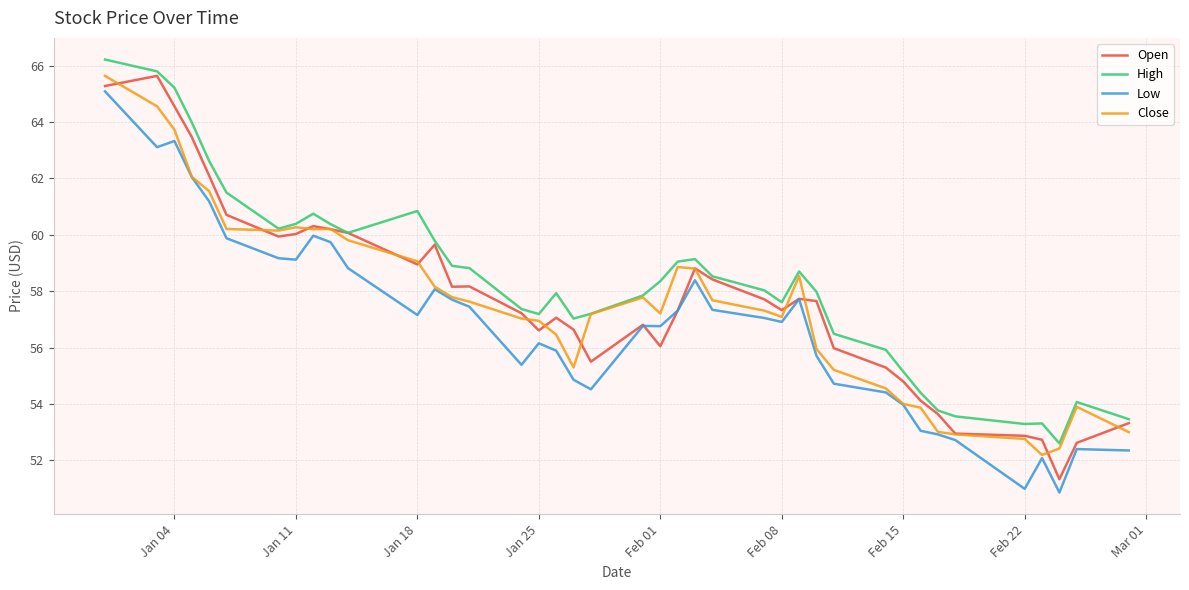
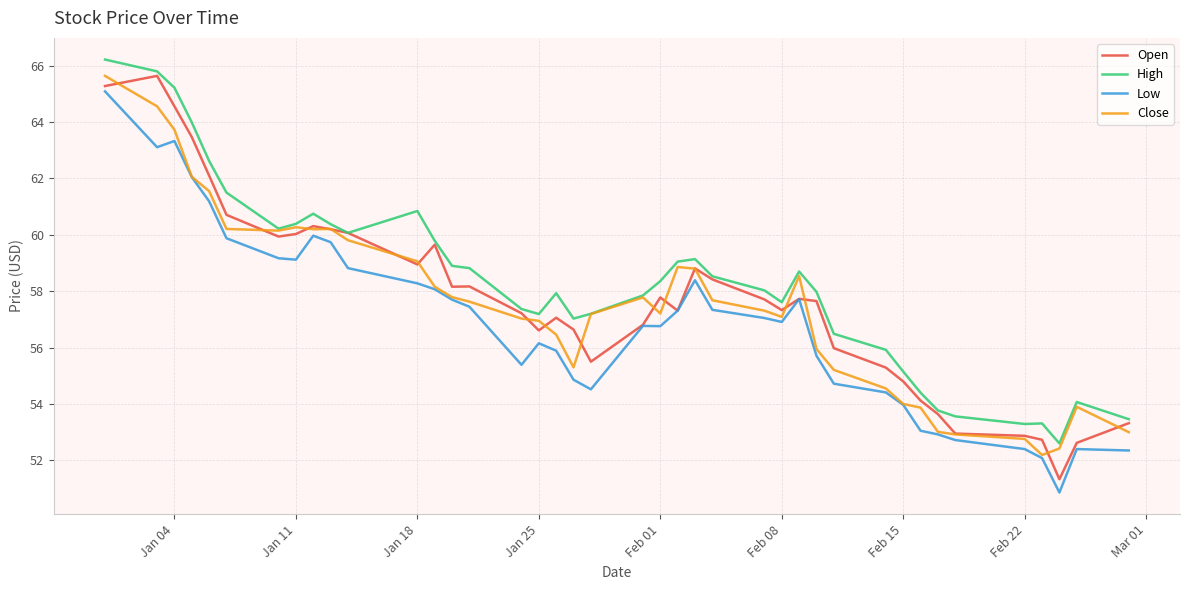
  {
    "Open": {
      "Jan 04": 64.6,
      "Jan 11": 60.0,
      "Jan 18": 59.0,
      "Jan 25": 56.6,
-     "Feb 01": 56.0,
+     "Feb 01": 57.8,
      "Feb 08": 57.3,
      "Feb 15": 54.8,
      "Feb 22": 52.9
    },
    "High": {
      "Jan 04": 65.2,
      "Jan 11": 60.4,
      "Jan 18": 60.8,
      "Jan 25": 57.2,
      "Feb 01": 58.4,
      "Feb 08": 57.6,
      "Feb 15": 55.2,
      "Feb 22": 53.3
    },
    "Low": {
      "Jan 04": 63.3,
      "Jan 11": 59.1,
-     "Jan 18": 57.2,
+     "Jan 18": 58.3,
      "Jan 25": 56.2,
      "Feb 01": 56.8,
      "Feb 08": 56.9,
-     "Feb 22": 51.0
+     "Feb 22": 52.4
    },
    "Close": {
      "Jan 04": 63.7,
      "Jan 11": 60.3,
      "Jan 18": 59.1,
      "Jan 25": 57.0,
      "Feb 01": 57.2,
      "Feb 08": 57.1,
      "Feb 22": 52.8
    }
  }
